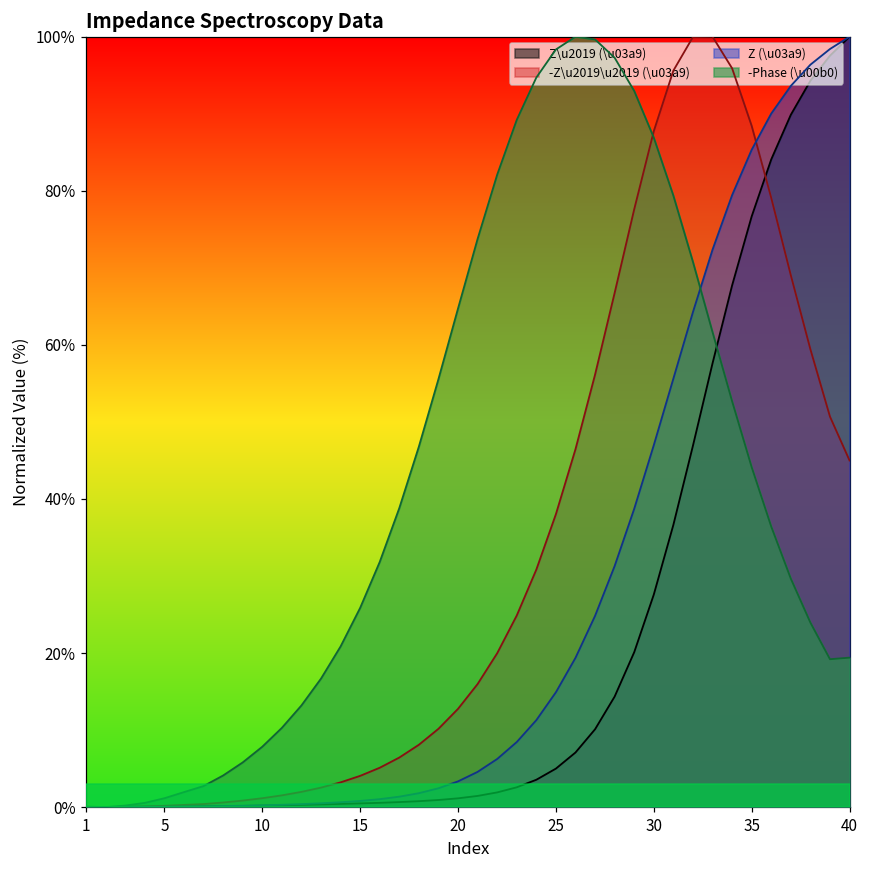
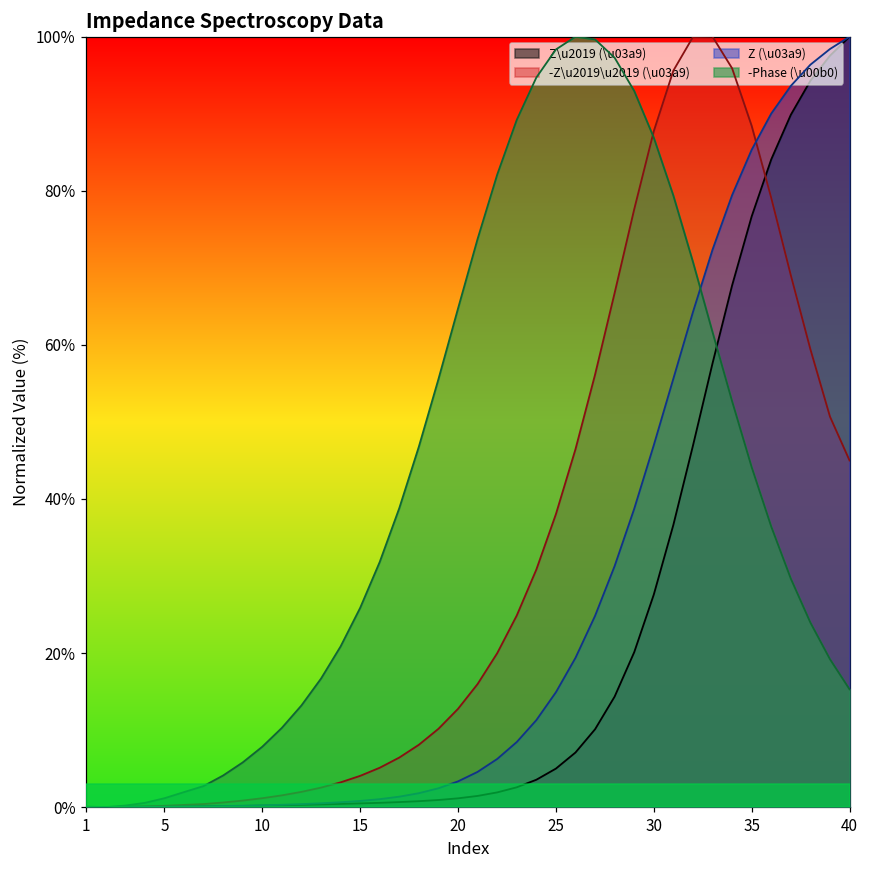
  {
    "-Z\\u2019\\u2019 (\\u03a9)": {
      "40": "45%"
    },
    "-Phase (\\u00b0)": {
-     "40": "19%"
+     "40": "15%"
    }
  }
